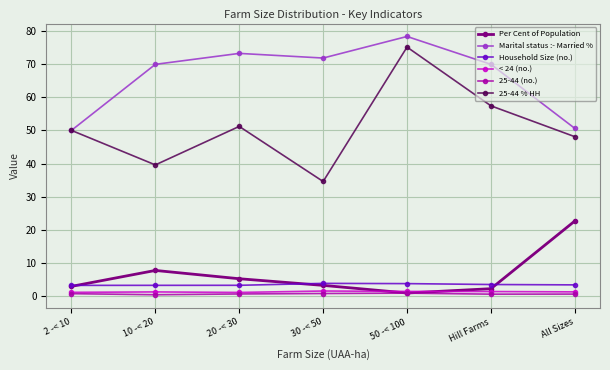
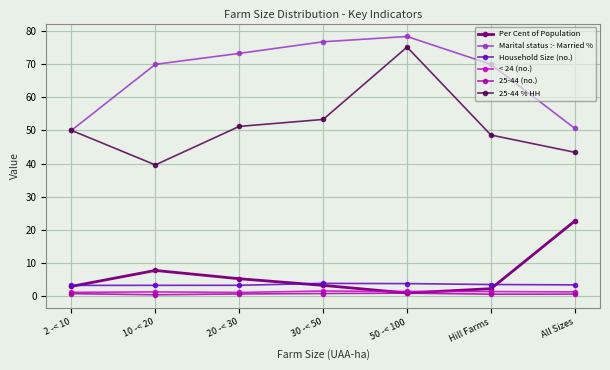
  {
    "Marital status :- Married %": {
      "10 -< 20": 70,
      "20 -< 30": 73,
-     "30 -< 50": 72,
+     "30 -< 50": 77,
      "50 -< 100": 78,
      "All Sizes": 51
    },
    "Household Size (no.)": {
      "10 -< 20": 3,
      "20 -< 30": 3,
      "50 -< 100": 4,
      "Hill Farms": 4,
      "All Sizes": 3
    },
    "25-44 % HH": {
      "10 -< 20": 40,
      "20 -< 30": 51,
-     "30 -< 50": 35,
+     "30 -< 50": 53,
      "50 -< 100": 75,
-     "Hill Farms": 57,
-     "All Sizes": 48
+     "Hill Farms": 49,
+     "All Sizes": 43
    }
  }
